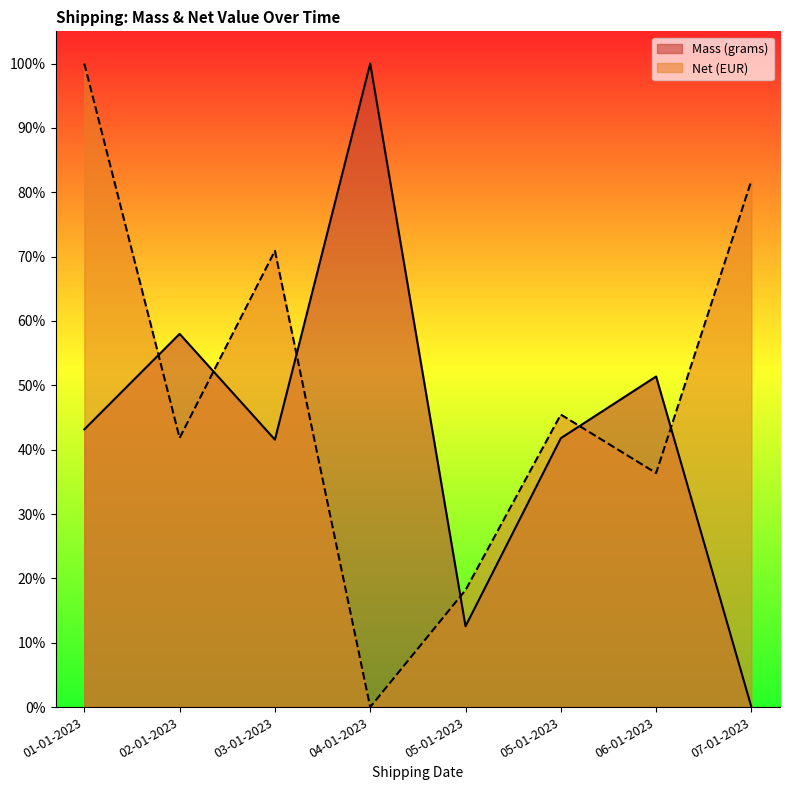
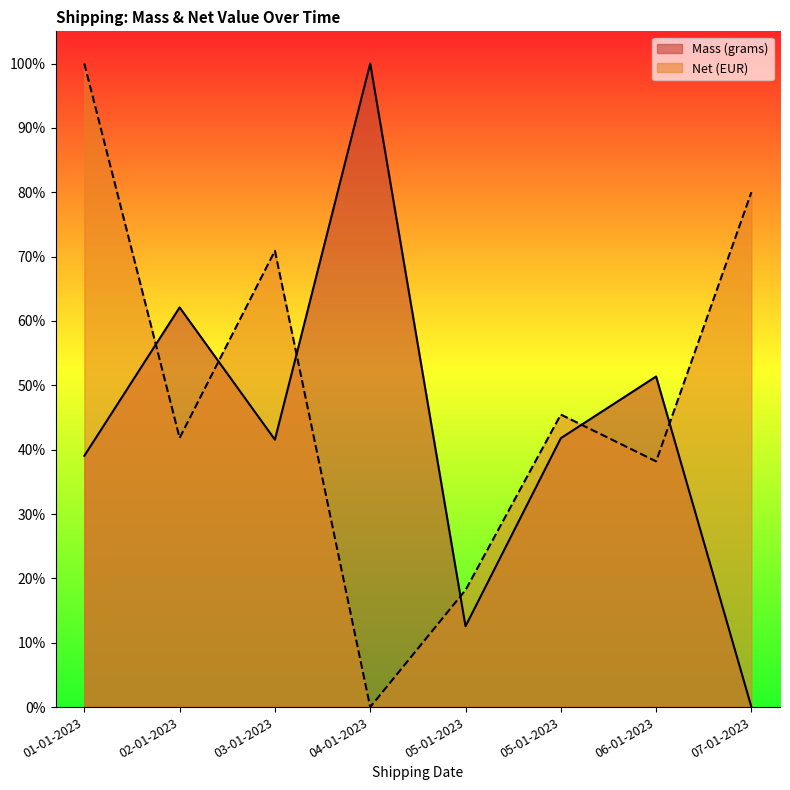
  {
    "Mass (grams)": {
-     "01-01-2023": "43%",
-     "02-01-2023": "58%",
+     "01-01-2023": "39%",
+     "02-01-2023": "62%",
      "03-01-2023": "42%",
      "04-01-2023": "100%",
      "06-01-2023": "51%",
      "07-01-2023": "0%"
    },
    "Net (EUR)": {
      "01-01-2023": "100%",
      "02-01-2023": "42%",
      "03-01-2023": "71%",
      "04-01-2023": "0%",
-     "06-01-2023": "36%",
-     "07-01-2023": "82%"
+     "06-01-2023": "38%",
+     "07-01-2023": "80%"
    }
  }
